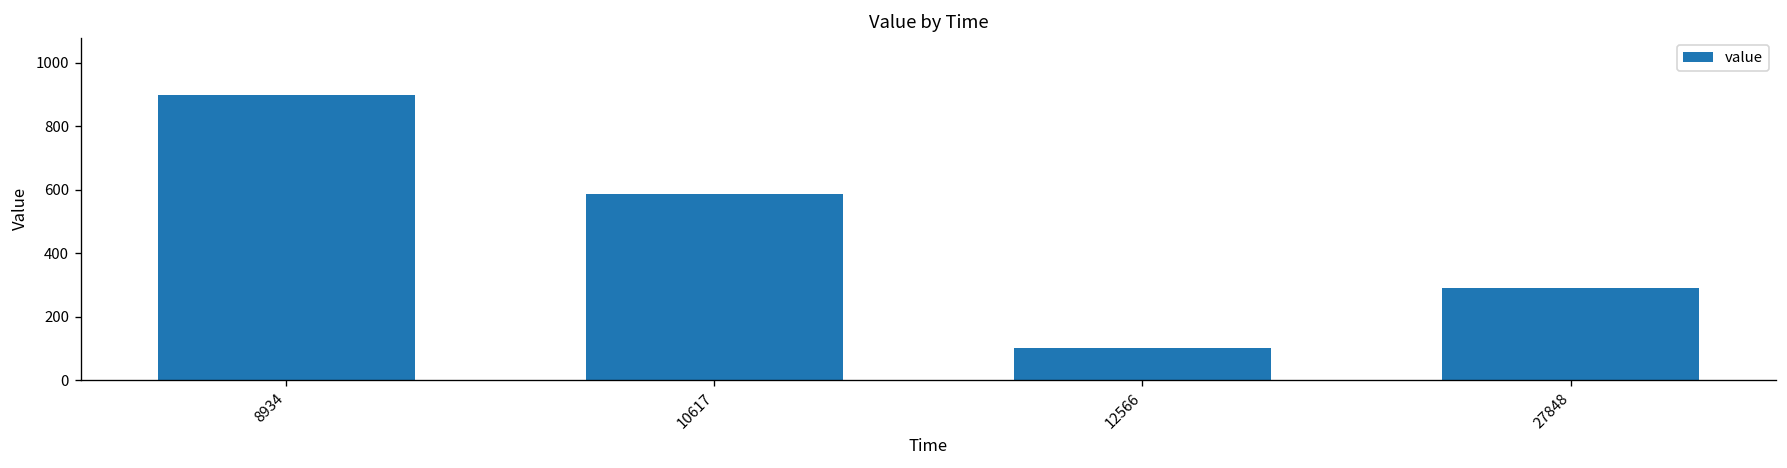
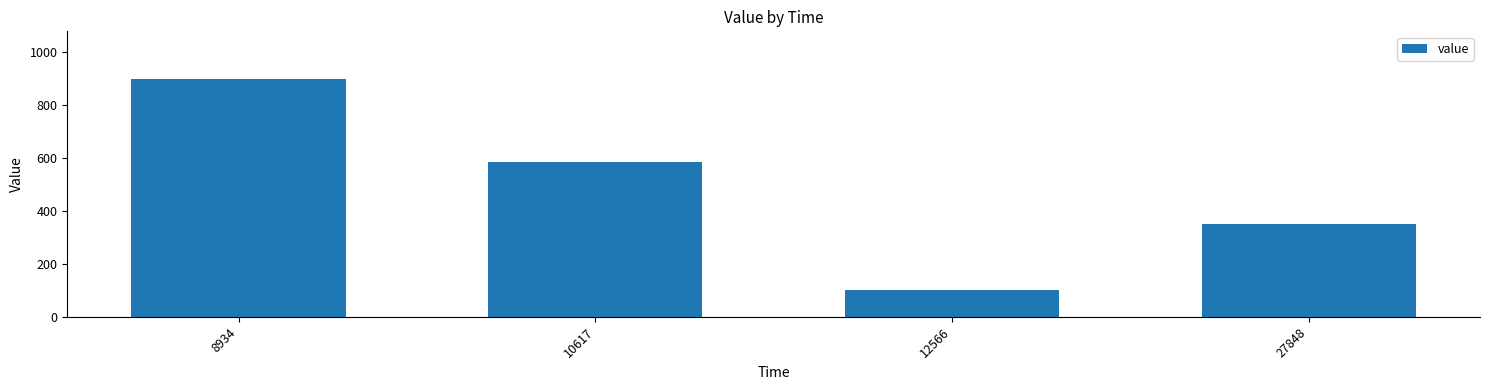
  {
    "8934": 900,
    "10617": 590,
    "12566": 100,
-   "27848": 290
+   "27848": 350
  }
